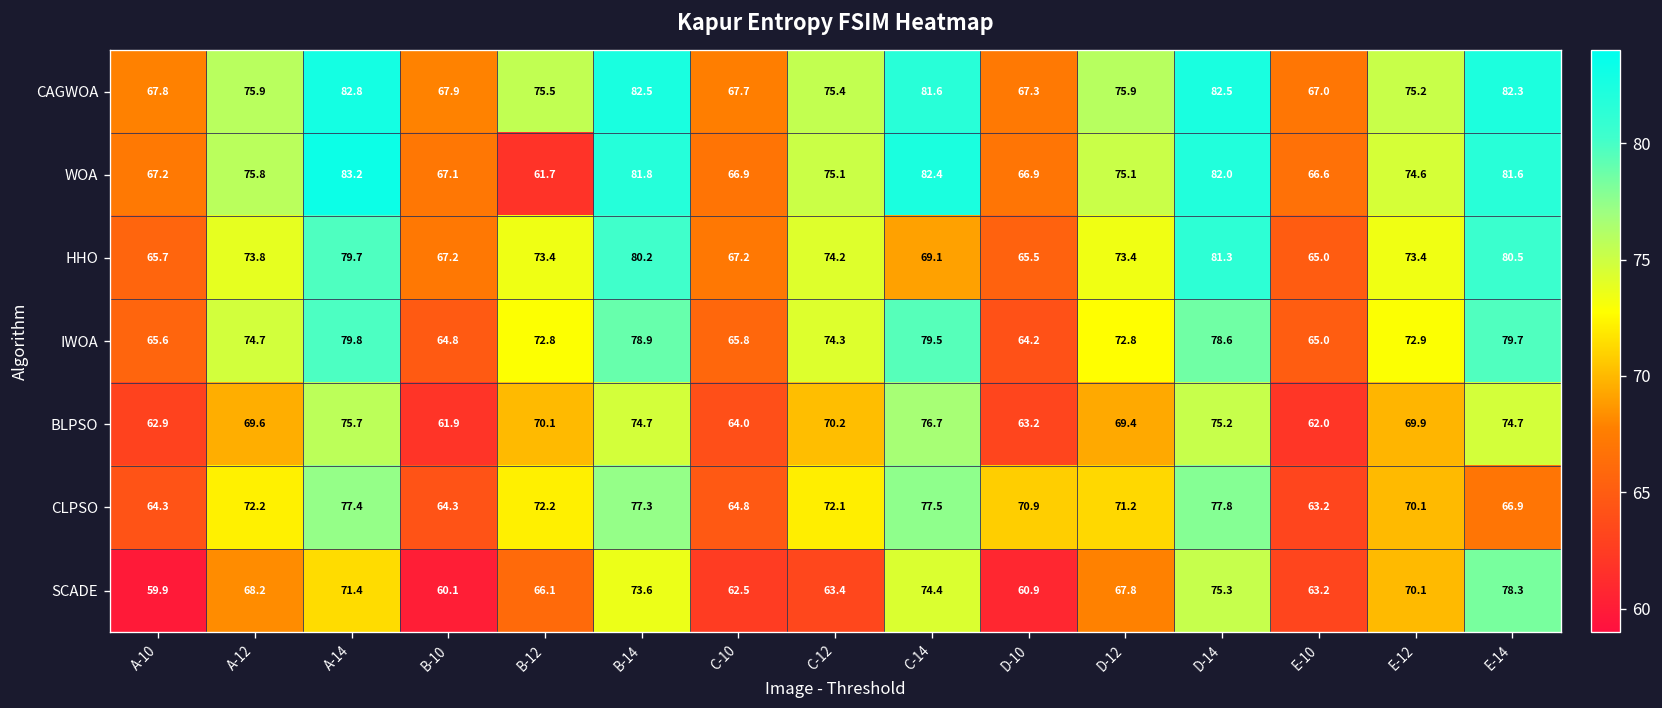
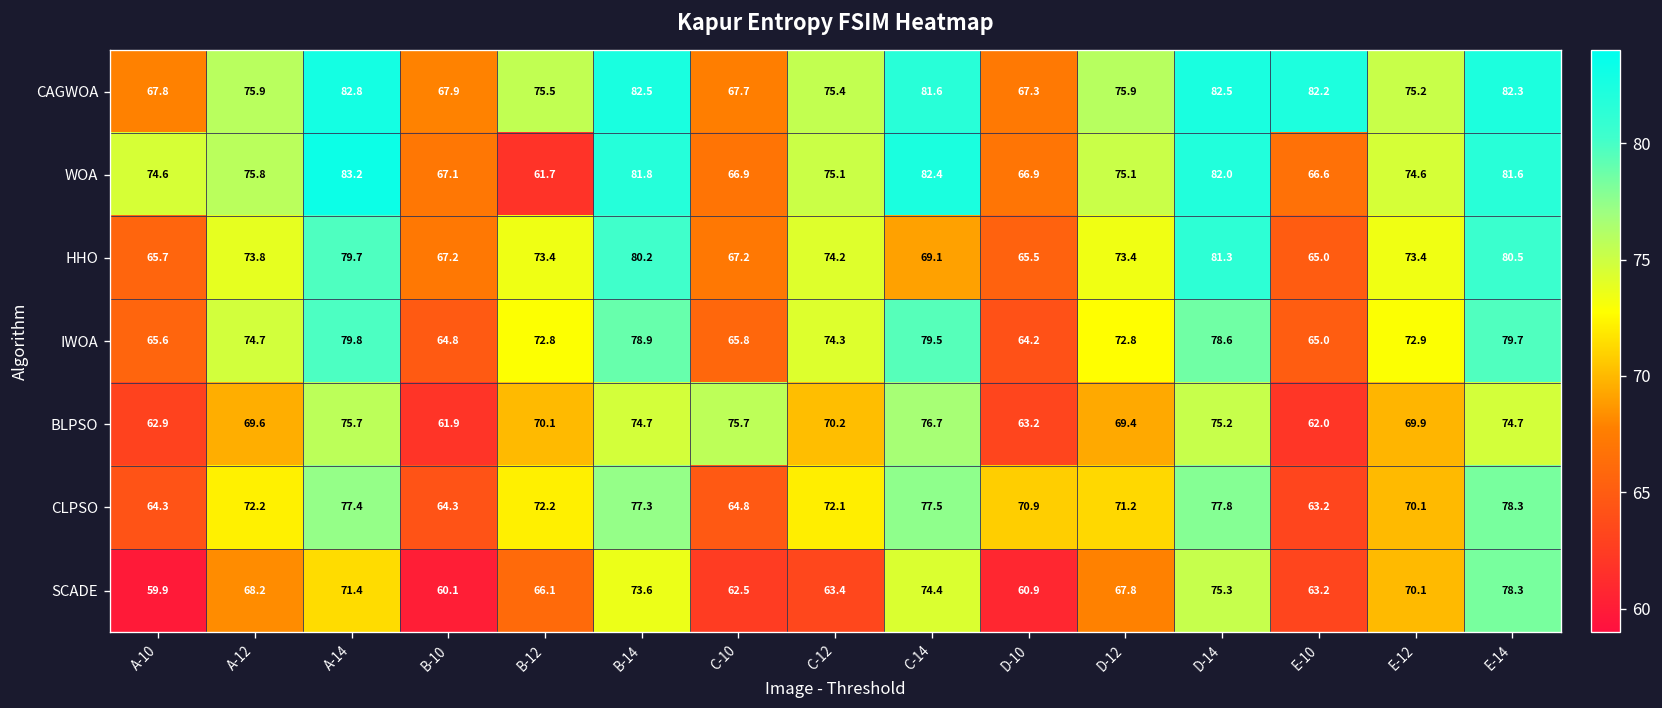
  {
    "CAGWOA": {
      "A-10": 67.8,
      "A-12": 75.9,
      "A-14": 82.8,
      "B-10": 67.9,
      "B-12": 75.5,
      "B-14": 82.5,
      "C-10": 67.7,
      "C-12": 75.4,
      "C-14": 81.6,
      "D-10": 67.3,
      "D-12": 75.9,
      "D-14": 82.5,
-     "E-10": 67.0,
+     "E-10": 82.2,
      "E-12": 75.2,
      "E-14": 82.3
    },
    "WOA": {
-     "A-10": 67.2,
+     "A-10": 74.6,
      "A-12": 75.8,
      "A-14": 83.2,
      "B-10": 67.1,
      "B-12": 61.7,
      "B-14": 81.8,
      "C-10": 66.9,
      "C-12": 75.1,
      "C-14": 82.4,
      "D-10": 66.9,
      "D-12": 75.1,
      "D-14": 82.0,
      "E-10": 66.6,
      "E-12": 74.6,
      "E-14": 81.6
    },
    "HHO": {
      "A-10": 65.7,
      "A-12": 73.8,
      "A-14": 79.7,
      "B-10": 67.2,
      "B-12": 73.4,
      "B-14": 80.2,
      "C-10": 67.2,
      "C-12": 74.2,
      "C-14": 69.1,
      "D-10": 65.5,
      "D-12": 73.4,
      "D-14": 81.3,
      "E-10": 65.0,
      "E-12": 73.4,
      "E-14": 80.5
    },
    "IWOA": {
      "A-10": 65.6,
      "A-12": 74.7,
      "A-14": 79.8,
      "B-10": 64.8,
      "B-12": 72.8,
      "B-14": 78.9,
      "C-10": 65.8,
      "C-12": 74.3,
      "C-14": 79.5,
      "D-10": 64.2,
      "D-12": 72.8,
      "D-14": 78.6,
      "E-10": 65.0,
      "E-12": 72.9,
      "E-14": 79.7
    },
    "BLPSO": {
      "A-10": 62.9,
      "A-12": 69.6,
      "A-14": 75.7,
      "B-10": 61.9,
      "B-12": 70.1,
      "B-14": 74.7,
-     "C-10": 64.0,
+     "C-10": 75.7,
      "C-12": 70.2,
      "C-14": 76.7,
      "D-10": 63.2,
      "D-12": 69.4,
      "D-14": 75.2,
      "E-10": 62.0,
      "E-12": 69.9,
      "E-14": 74.7
    },
    "CLPSO": {
      "A-10": 64.3,
      "A-12": 72.2,
      "A-14": 77.4,
      "B-10": 64.3,
      "B-12": 72.2,
      "B-14": 77.3,
      "C-10": 64.8,
      "C-12": 72.1,
      "C-14": 77.5,
      "D-10": 70.9,
      "D-12": 71.2,
      "D-14": 77.8,
      "E-10": 63.2,
      "E-12": 70.1,
-     "E-14": 66.9
+     "E-14": 78.3
    },
    "SCADE": {
      "A-10": 59.9,
      "A-12": 68.2,
      "A-14": 71.4,
      "B-10": 60.1,
      "B-12": 66.1,
      "B-14": 73.6,
      "C-10": 62.5,
      "C-12": 63.4,
      "C-14": 74.4,
      "D-10": 60.9,
      "D-12": 67.8,
      "D-14": 75.3,
      "E-10": 63.2,
      "E-12": 70.1,
      "E-14": 78.3
    }
  }
